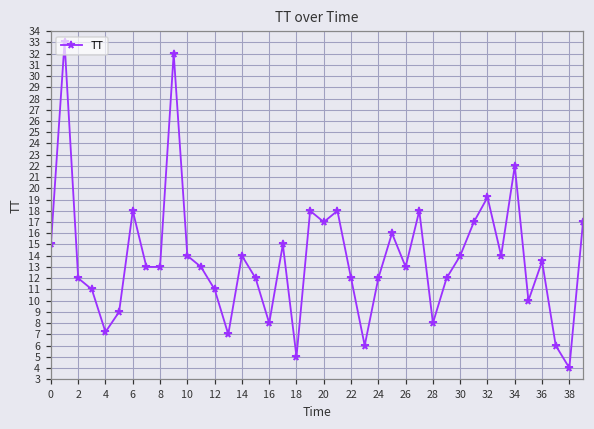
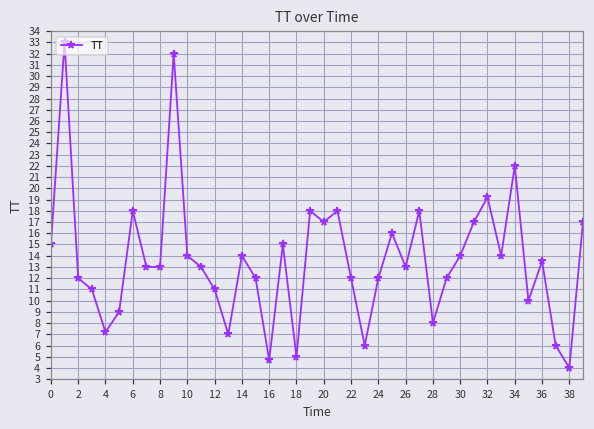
  {
    "0": 15.0,
    "2": 12.0,
    "4": 7.2,
    "6": 18.0,
    "8": 13.0,
    "10": 14.0,
    "12": 11.0,
    "14": 14.0,
-   "16": 8.0,
+   "16": 4.7,
    "18": 5.0,
    "20": 17.0,
    "22": 12.0,
    "24": 12.0,
    "26": 13.0,
    "28": 8.0,
    "30": 14.0,
    "32": 19.2,
    "34": 22.0,
    "36": 13.5,
    "38": 4.0
  }
